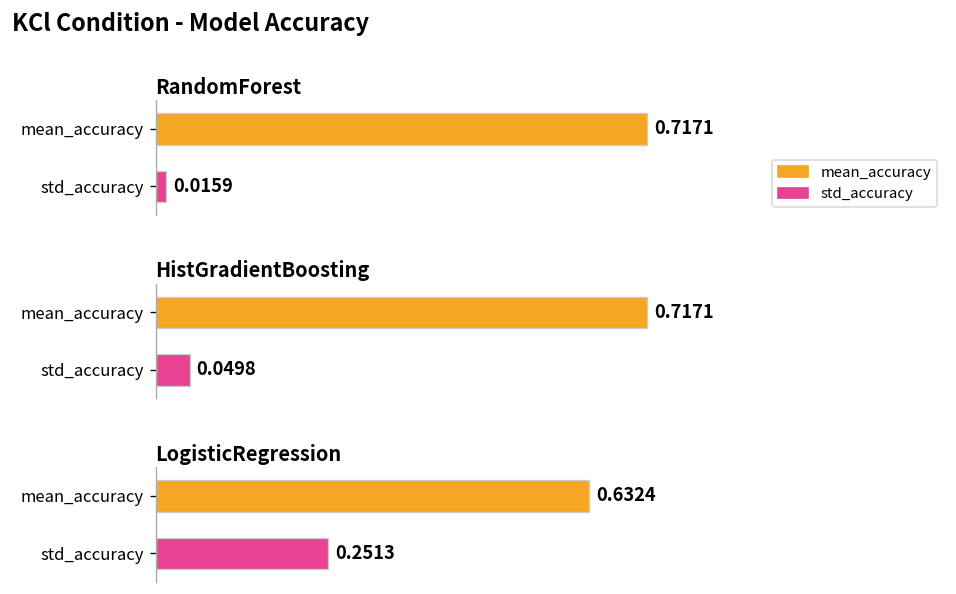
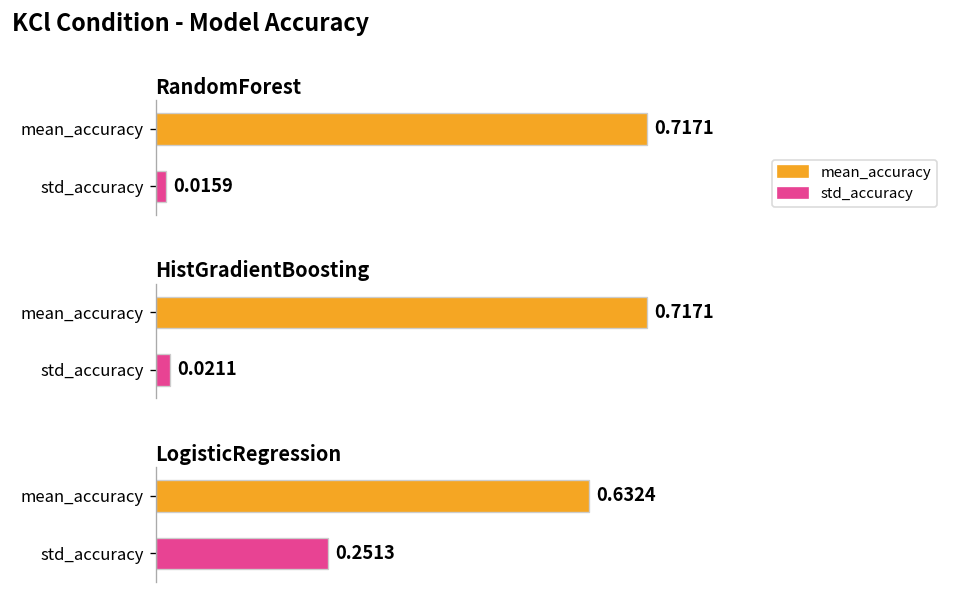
  {
    "RandomForest": {
      "mean_accuracy": 0.7171,
      "std_accuracy": 0.0159
    },
    "HistGradientBoosting": {
      "mean_accuracy": 0.7171,
-     "std_accuracy": 0.0498
+     "std_accuracy": 0.0211
    },
    "LogisticRegression": {
      "mean_accuracy": 0.6324,
      "std_accuracy": 0.2513
    }
  }
